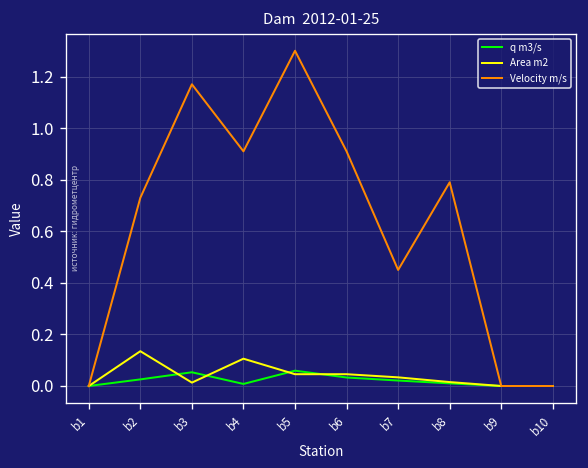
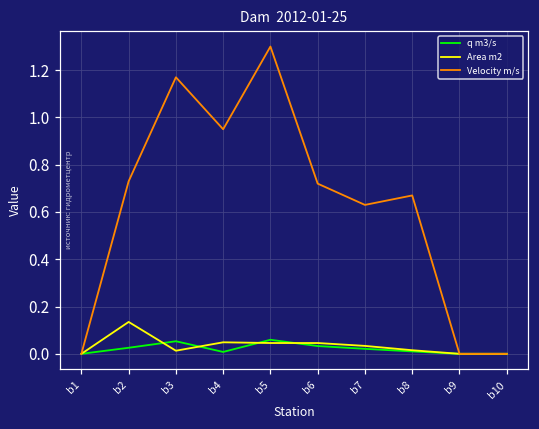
  {
    "q m3/s": {
      "b2": 0.03,
      "b3": 0.05,
      "b4": 0.01,
      "b5": 0.06,
      "b6": 0.03,
      "b7": 0.02
    },
    "Area m2": {
      "b2": 0.13,
      "b3": 0.01,
-     "b4": 0.11,
+     "b4": 0.05,
      "b5": 0.05,
      "b6": 0.05,
      "b7": 0.03
    },
    "Velocity m/s": {
      "b2": 0.73,
      "b3": 1.17,
-     "b4": 0.91,
+     "b4": 0.95,
      "b5": 1.30,
-     "b6": 0.91,
-     "b7": 0.45,
-     "b8": 0.79
+     "b6": 0.72,
+     "b7": 0.63,
+     "b8": 0.67
    }
  }
